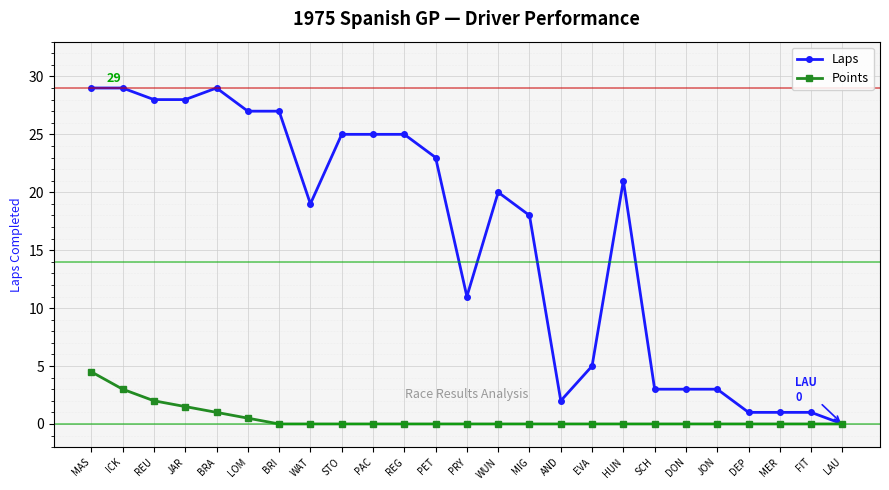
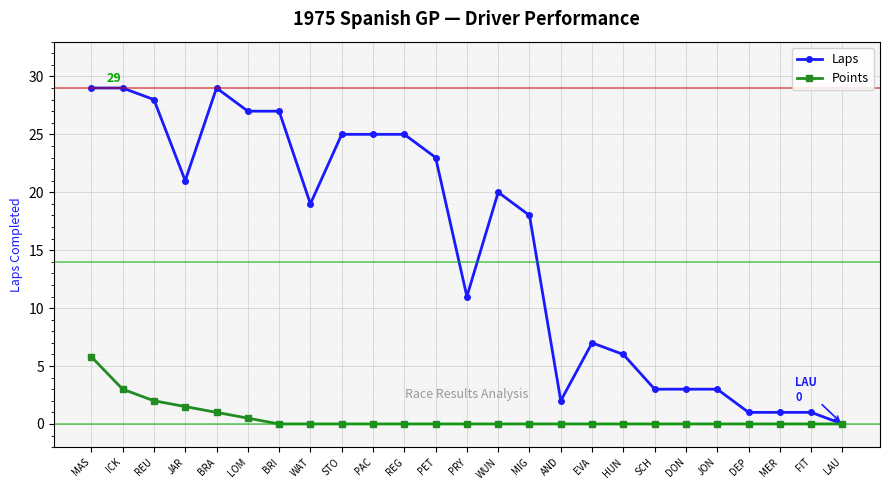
  {
    "Laps": {
      "REU": 28,
-     "JAR": 28,
+     "JAR": 21,
      "BRA": 29,
      "LOM": 27,
      "BRI": 27,
      "WAT": 19,
      "STO": 25,
      "PAC": 25,
      "REG": 25,
      "PET": 23,
      "PRY": 11,
      "WUN": 20,
      "MIG": 18,
      "AND": 2,
-     "EVA": 5,
-     "HUN": 21,
+     "EVA": 7,
+     "HUN": 6,
      "SCH": 3,
      "DON": 3,
      "JON": 3,
      "DEP": 1,
      "MER": 1
    },
    "Points": {
-     "MAS": 4.5,
+     "MAS": 5.8,
      "ICK": 3.0,
      "REU": 2.0,
      "JAR": 1.5,
      "BRA": 1.0,
      "LOM": 0.5,
      "BRI": 0.0,
      "WAT": 0.0,
      "STO": 0.0,
      "PAC": 0.0,
      "REG": 0.0,
      "PET": 0.0,
      "PRY": 0.0,
      "WUN": 0.0,
      "MIG": 0.0,
      "AND": 0.0,
      "EVA": 0.0,
      "HUN": 0.0,
      "SCH": 0.0,
      "DON": 0.0,
      "JON": 0.0,
      "DEP": 0.0,
      "MER": 0.0
    }
  }
